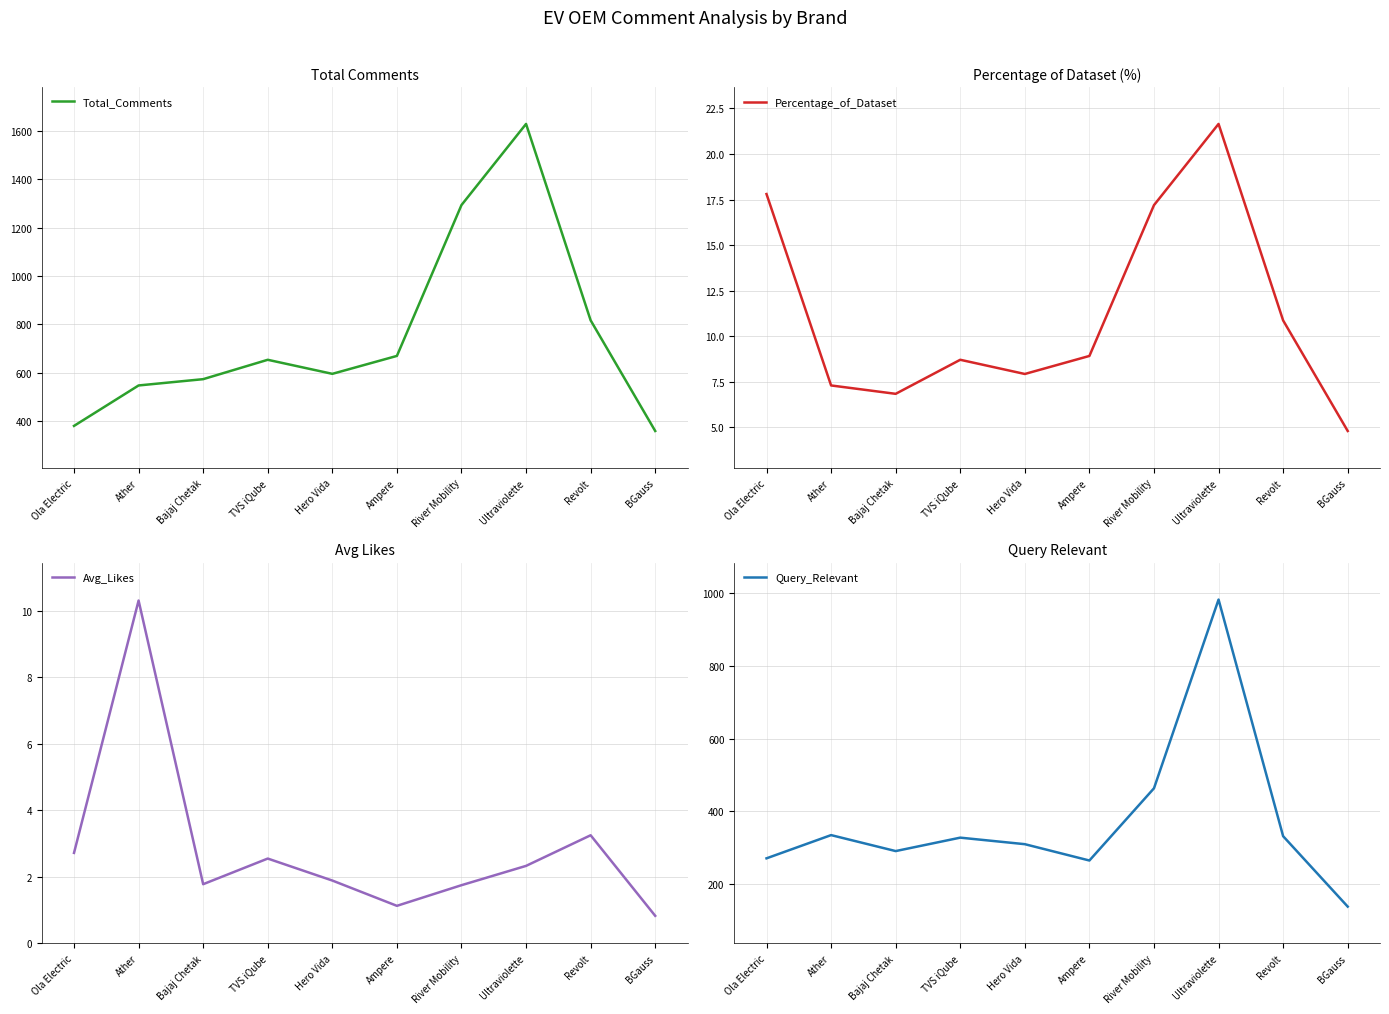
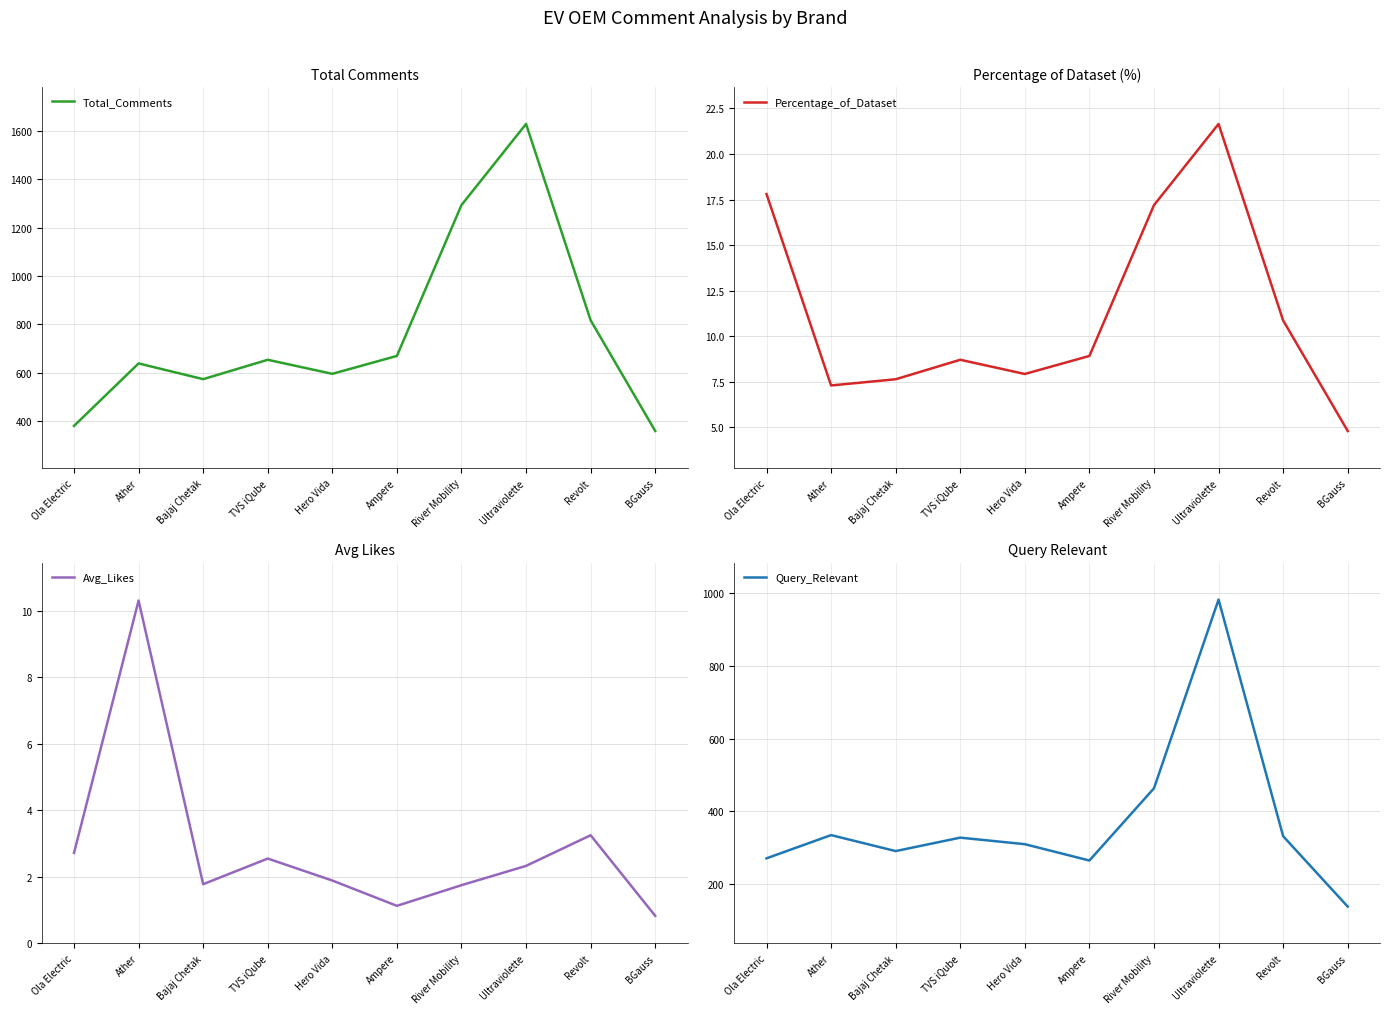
  {
    "Total Comments": {
      "Ola Electric": 380,
-     "Ather": 550,
+     "Ather": 640,
      "Bajaj Chetak": 570,
      "TVS iQube": 650,
      "Hero Vida": 600,
      "Ampere": 670,
      "River Mobility": 1290,
      "Ultraviolette": 1630,
      "Revolt": 820,
      "BGauss": 360
    },
    "Percentage of Dataset (%)": {
      "Ola Electric": 17.8,
      "Ather": 7.3,
-     "Bajaj Chetak": 6.8,
+     "Bajaj Chetak": 7.6,
      "TVS iQube": 8.7,
      "Hero Vida": 7.9,
      "Ampere": 8.9,
      "River Mobility": 17.2,
      "Ultraviolette": 21.7,
      "Revolt": 10.9,
      "BGauss": 4.8
    },
    "Avg Likes": {
      "Ola Electric": 2.7,
      "Ather": 10.3,
      "Bajaj Chetak": 1.8,
      "TVS iQube": 2.6,
      "Hero Vida": 1.9,
      "Ampere": 1.1,
      "River Mobility": 1.8,
      "Ultraviolette": 2.3,
      "Revolt": 3.3,
      "BGauss": 0.8
    },
    "Query Relevant": {
      "Ola Electric": 270,
      "Ather": 330,
      "Bajaj Chetak": 290,
      "TVS iQube": 330,
      "Hero Vida": 310,
      "Ampere": 260,
      "River Mobility": 460,
      "Ultraviolette": 980,
      "Revolt": 330,
      "BGauss": 140
    }
  }
